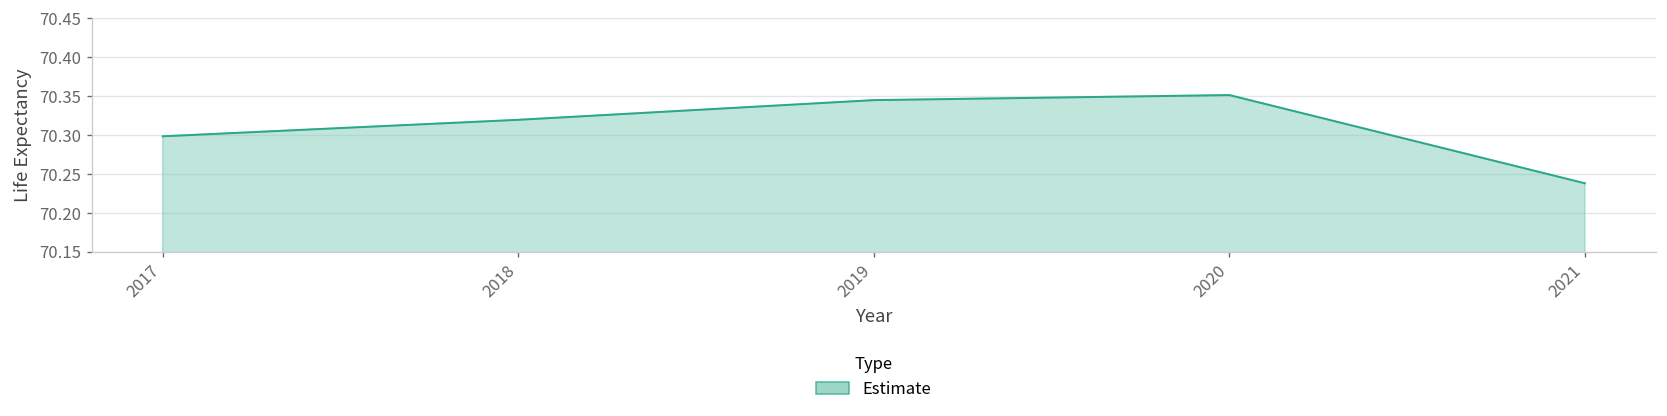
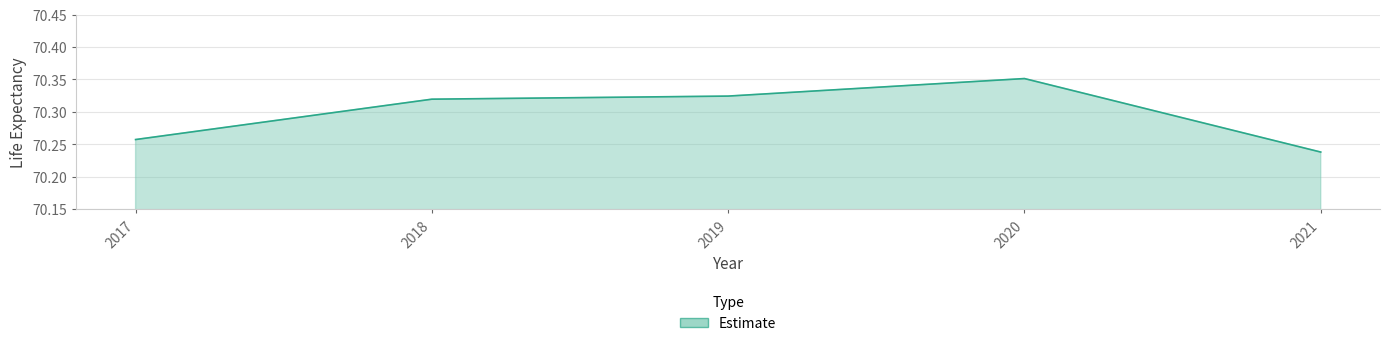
  {
-   "2017": 70.30,
+   "2017": 70.26,
    "2018": 70.32,
-   "2019": 70.34,
+   "2019": 70.32,
    "2020": 70.35,
    "2021": 70.24
  }
